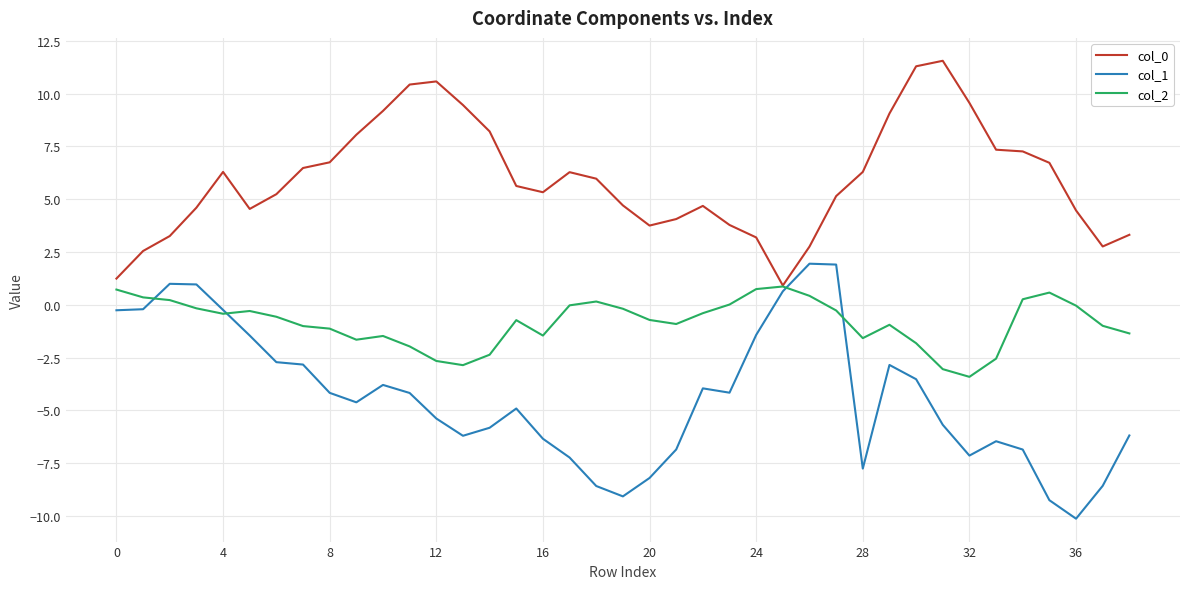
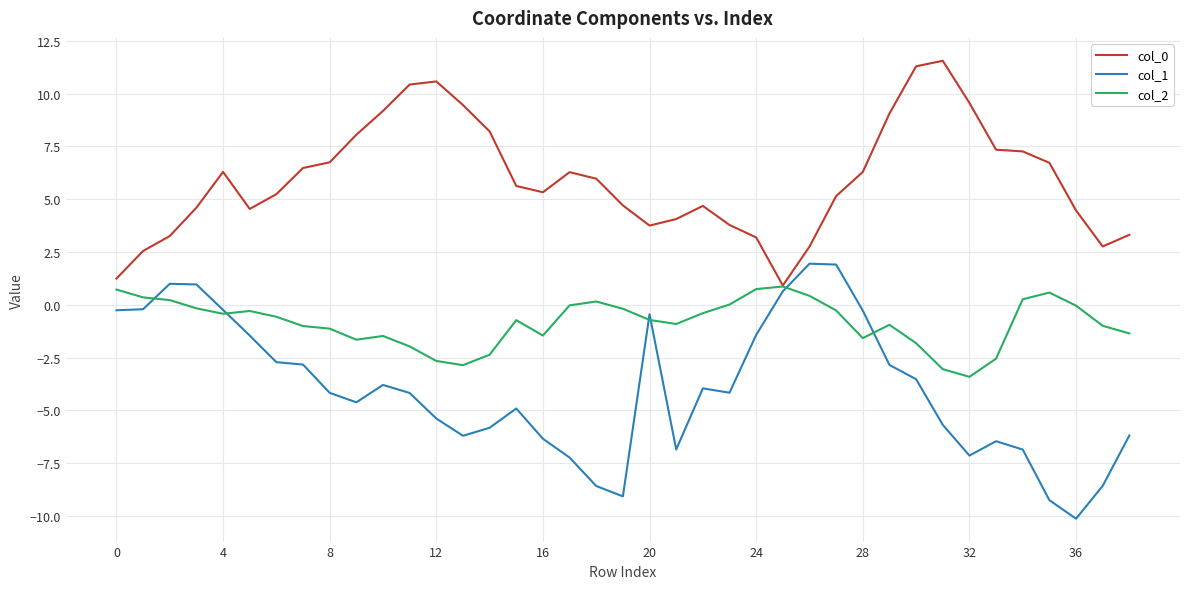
  {
    "col_0": {
      "0": 1.2,
      "4": 6.3,
      "8": 6.7,
      "12": 10.6,
      "16": 5.3,
      "20": 3.7,
      "24": 3.2,
      "28": 6.3,
      "32": 9.6,
      "36": 4.5
    },
    "col_1": {
      "0": -0.3,
      "4": -0.2,
      "8": -4.2,
      "12": -5.4,
      "16": -6.3,
-     "20": -8.2,
+     "20": -0.4,
      "24": -1.4,
-     "28": -7.8,
+     "28": -0.3,
      "32": -7.1,
      "36": -10.1
    },
    "col_2": {
      "0": 0.7,
      "4": -0.4,
      "8": -1.1,
      "12": -2.7,
      "16": -1.5,
      "20": -0.7,
      "24": 0.7,
      "28": -1.6,
      "32": -3.4,
      "36": 0.0
    }
  }
